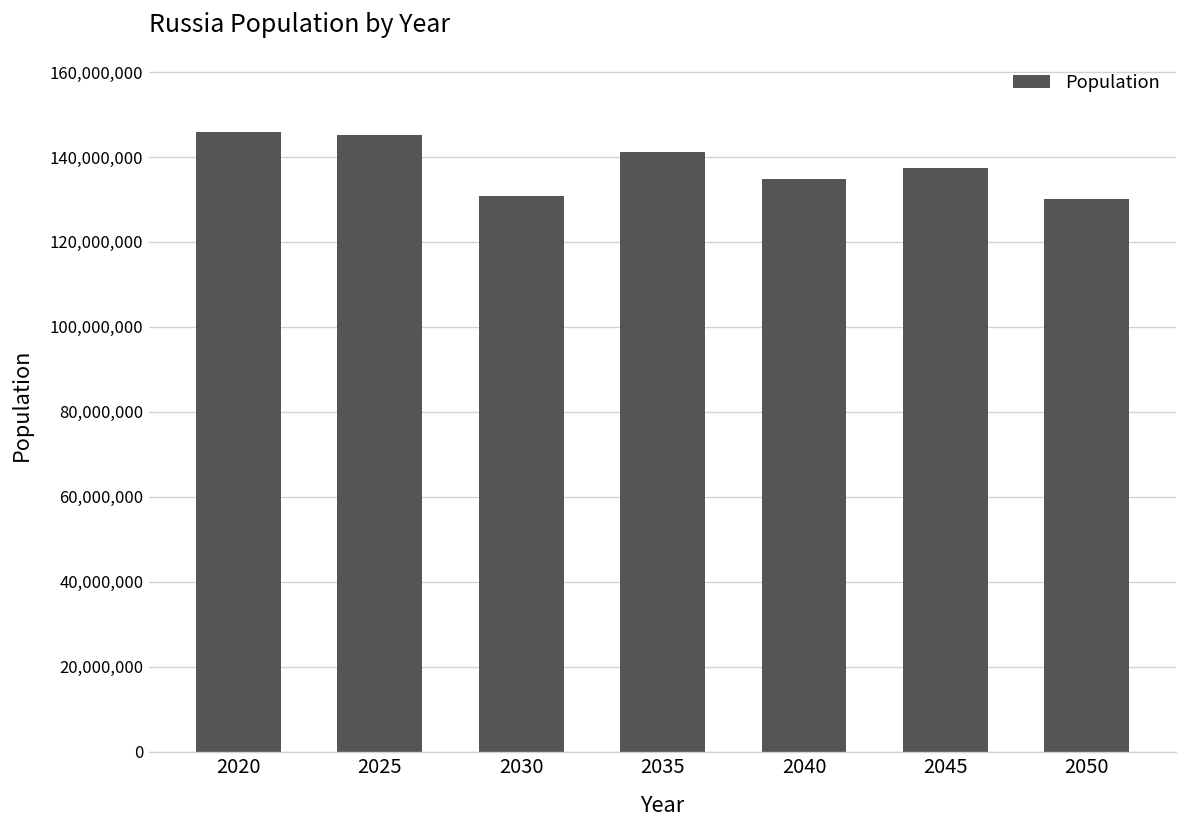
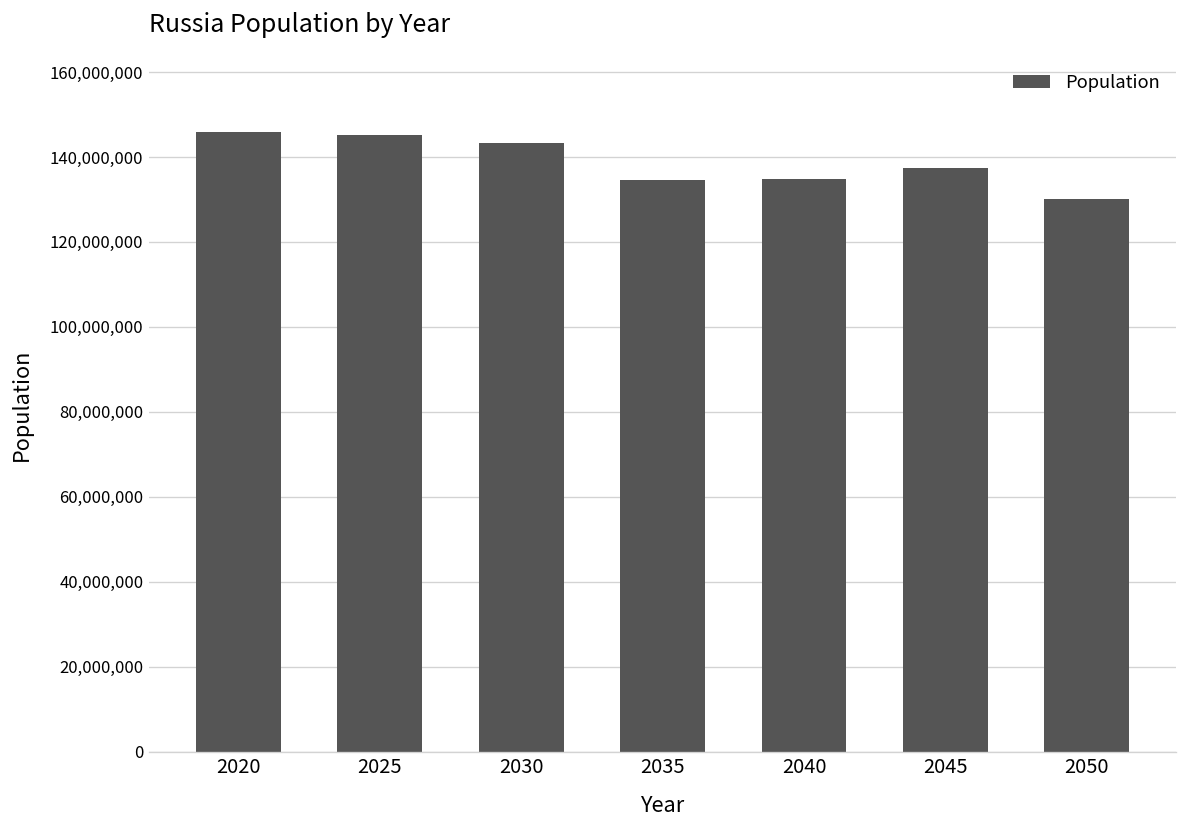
  {
    "2020": "146,000,000",
    "2025": "145,000,000",
-   "2030": "131,000,000",
-   "2035": "141,000,000",
+   "2030": "143,000,000",
+   "2035": "135,000,000",
    "2040": "135,000,000",
    "2045": "137,000,000",
    "2050": "130,000,000"
  }
